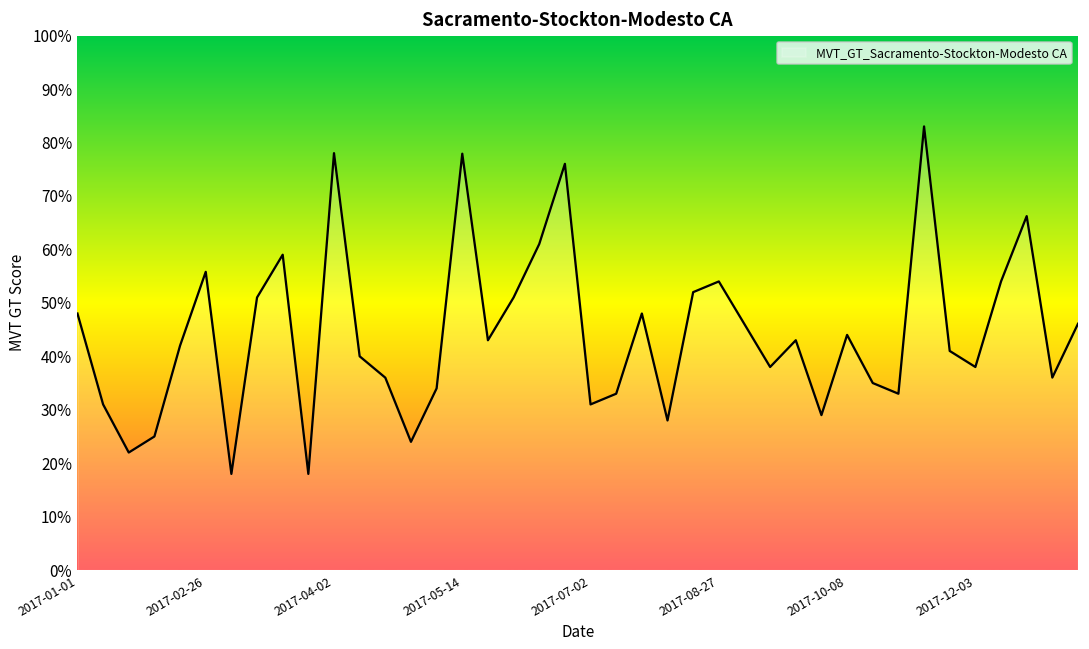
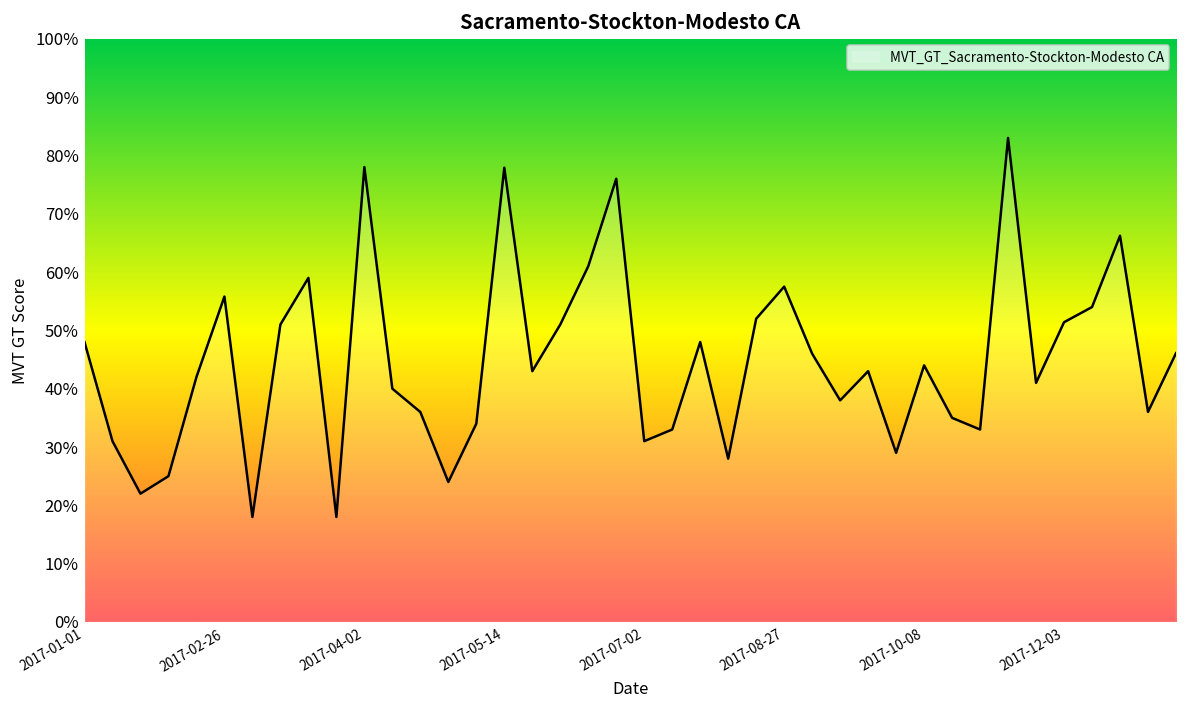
  {
    "2017-01-01": "48%",
    "2017-02-26": "56%",
    "2017-04-02": "78%",
    "2017-05-14": "78%",
    "2017-07-02": "31%",
-   "2017-08-27": "54%",
+   "2017-08-27": "58%",
    "2017-10-08": "44%",
-   "2017-12-03": "38%"
+   "2017-12-03": "51%"
  }
